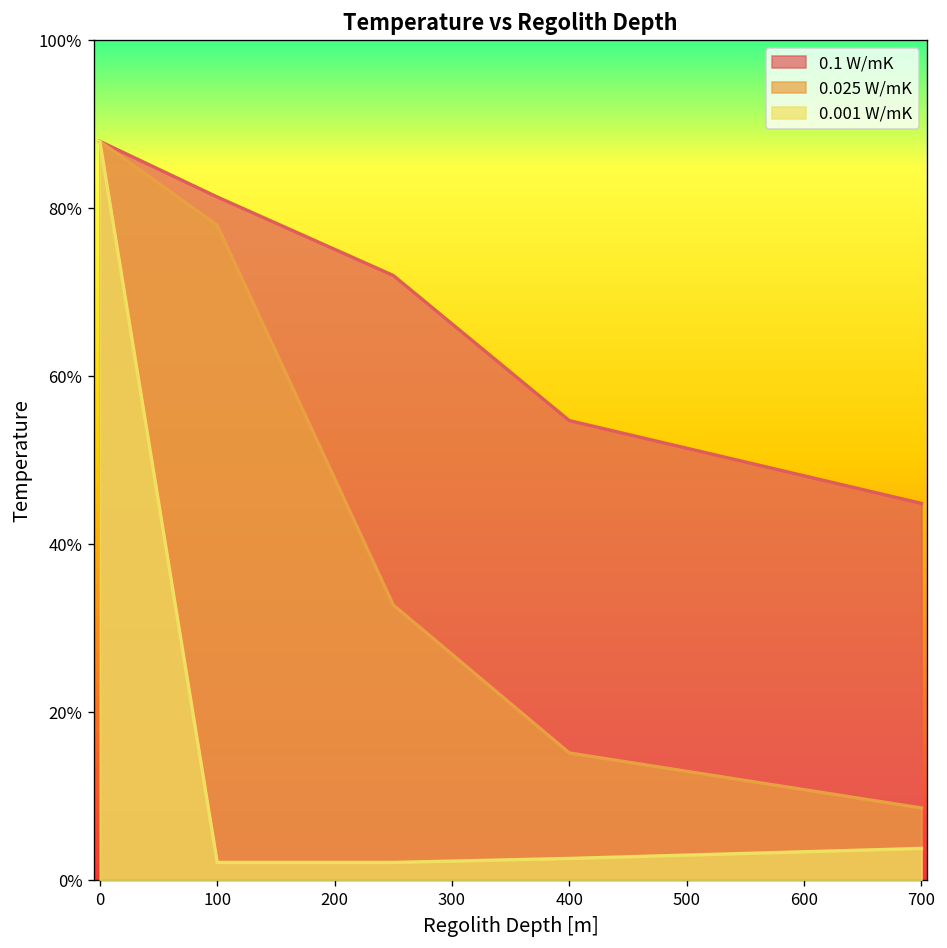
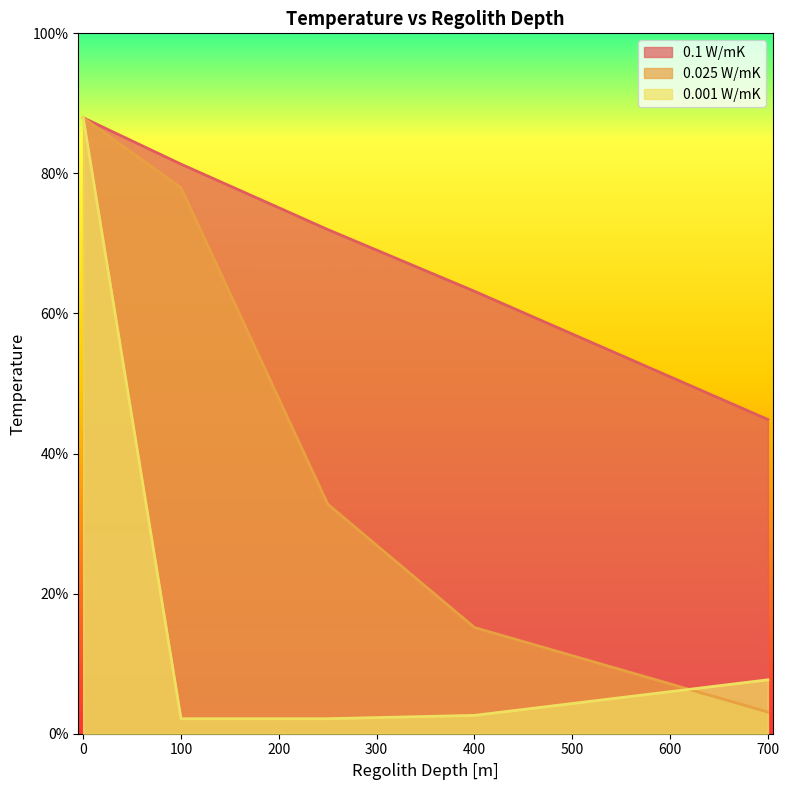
  {
    "0.1 W/mK": {
      "100": "81%",
-     "400": "55%",
+     "400": "63%",
      "700": "45%"
    },
    "0.025 W/mK": {
      "100": "78%",
      "400": "15%",
-     "700": "9%"
+     "700": "3%"
    },
    "0.001 W/mK": {
      "100": "2%",
      "400": "3%",
-     "700": "4%"
+     "700": "8%"
    }
  }
